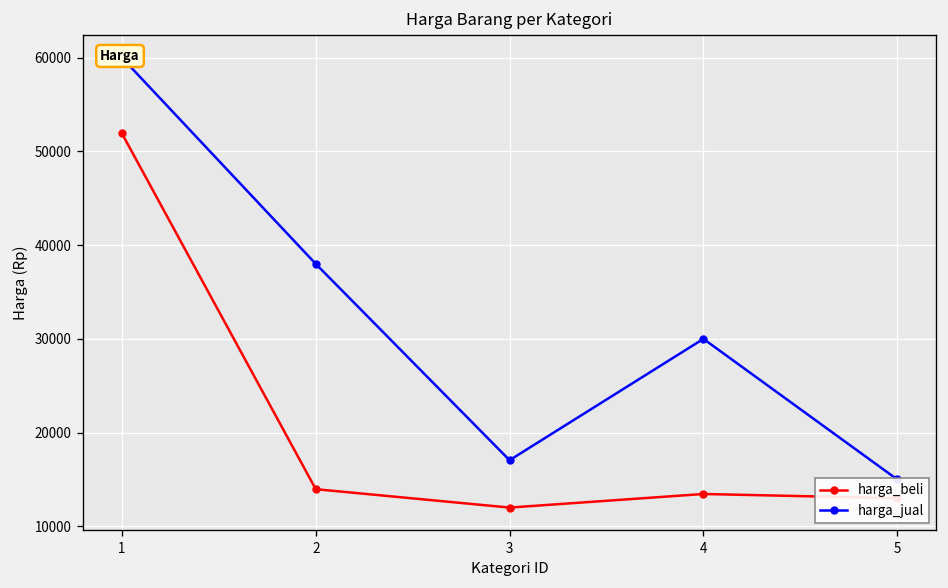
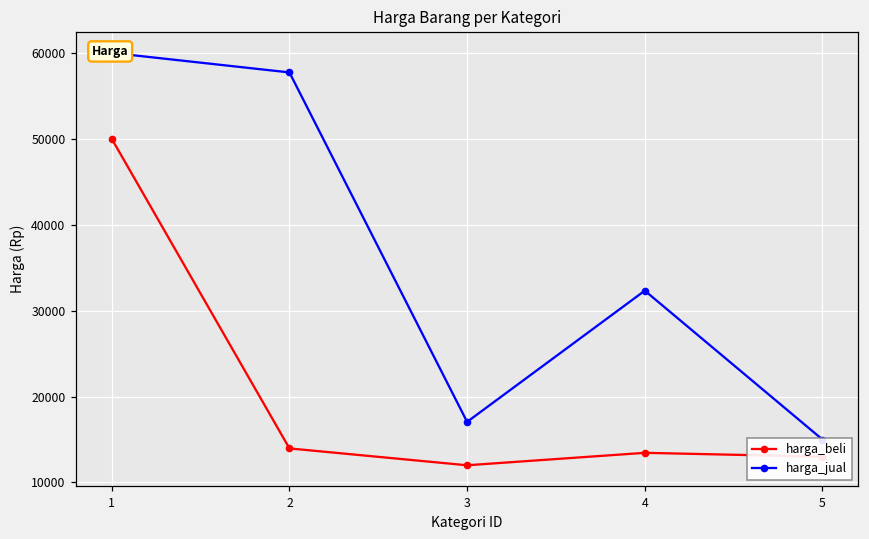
  {
    "harga_beli": {
-     "1": 52000,
+     "1": 50000,
      "2": 14000,
      "3": 12000,
      "4": 13000
    },
    "harga_jual": {
-     "2": 38000,
+     "2": 58000,
      "3": 17000,
-     "4": 30000,
+     "4": 32000,
      "5": 15000
    }
  }
